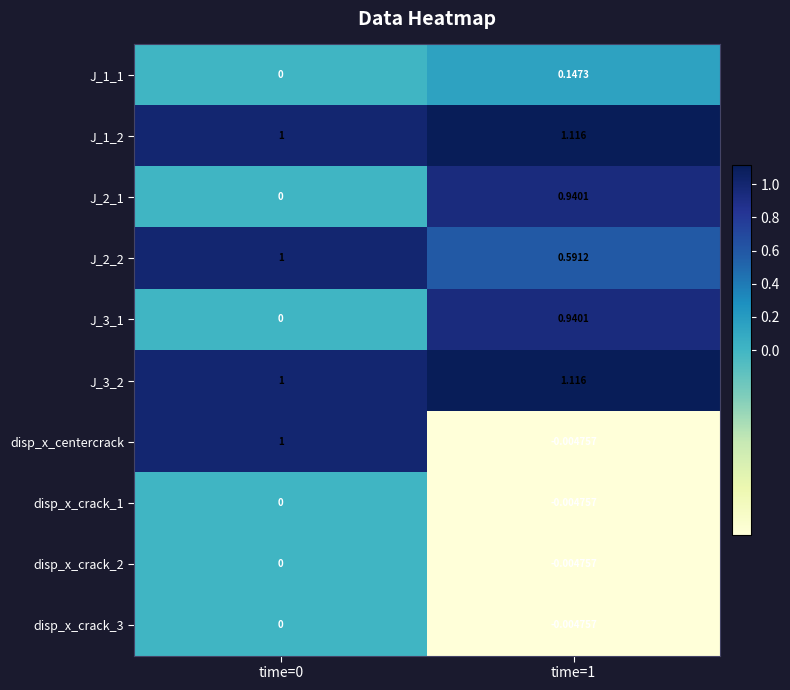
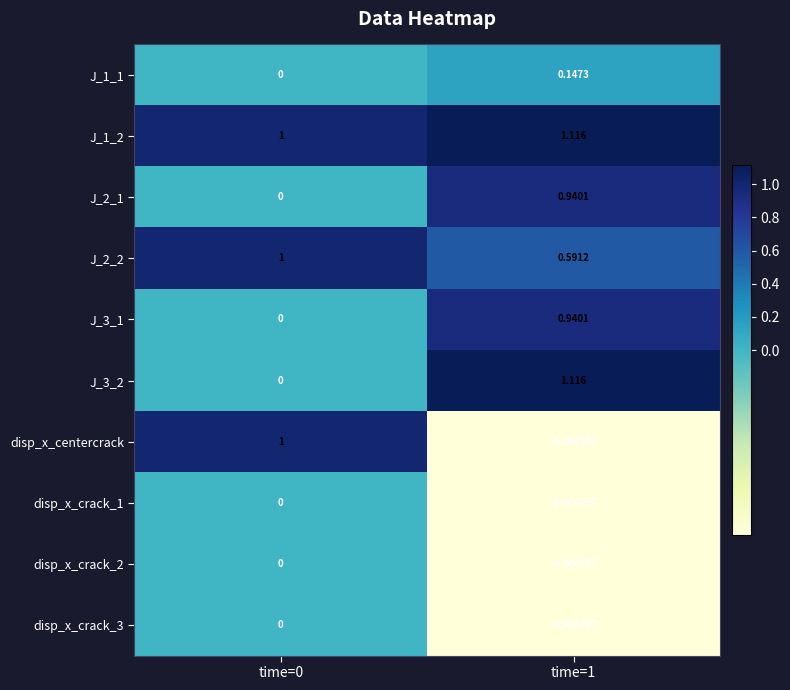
  {
    "J_1_1": {
      "time=0": 0,
      "time=1": 0.1473
    },
    "J_1_2": {
      "time=0": 1,
      "time=1": 1.116
    },
    "J_2_1": {
      "time=0": 0,
      "time=1": 0.9401
    },
    "J_2_2": {
      "time=0": 1,
      "time=1": 0.5912
    },
    "J_3_1": {
      "time=0": 0,
      "time=1": 0.9401
    },
    "J_3_2": {
-     "time=0": 1,
+     "time=0": 0,
      "time=1": 1.116
    },
    "disp_x_centercrack": {
      "time=0": 1
    },
    "disp_x_crack_1": {
      "time=0": 0
    },
    "disp_x_crack_2": {
      "time=0": 0
    },
    "disp_x_crack_3": {
      "time=0": 0
    }
  }
